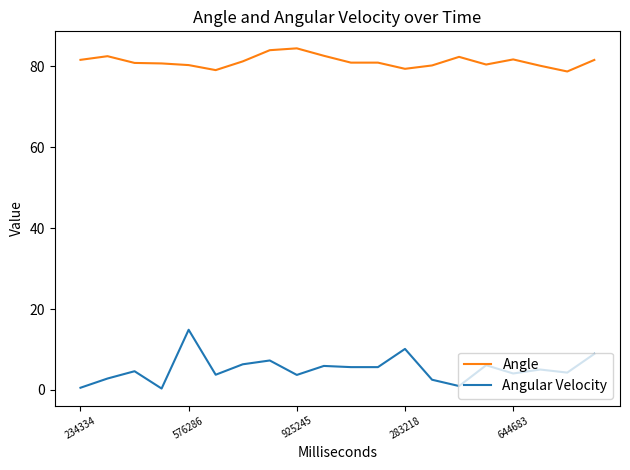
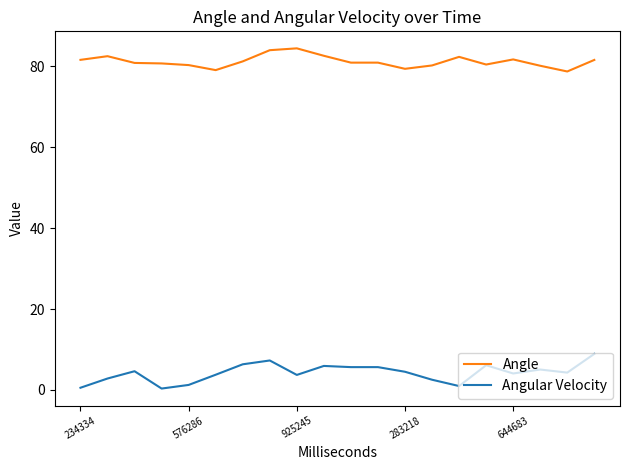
  {
    "Angle": {
      "234334": 82,
      "576286": 80,
      "925245": 84,
      "283218": 79,
      "644683": 82
    },
    "Angular Velocity": {
      "234334": 1,
-     "576286": 15,
+     "576286": 1,
      "925245": 4,
-     "283218": 10
+     "283218": 4
    }
  }
